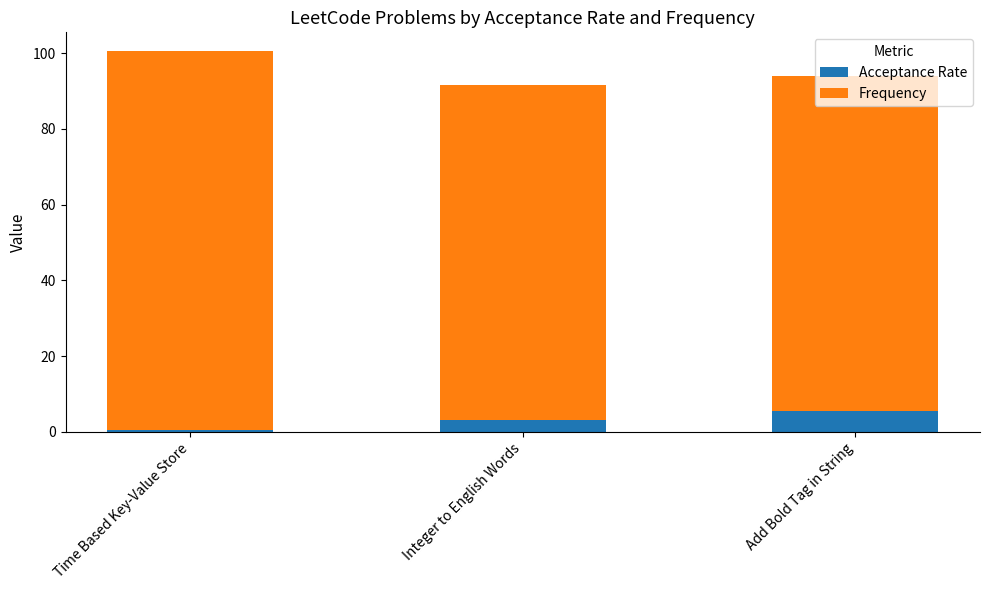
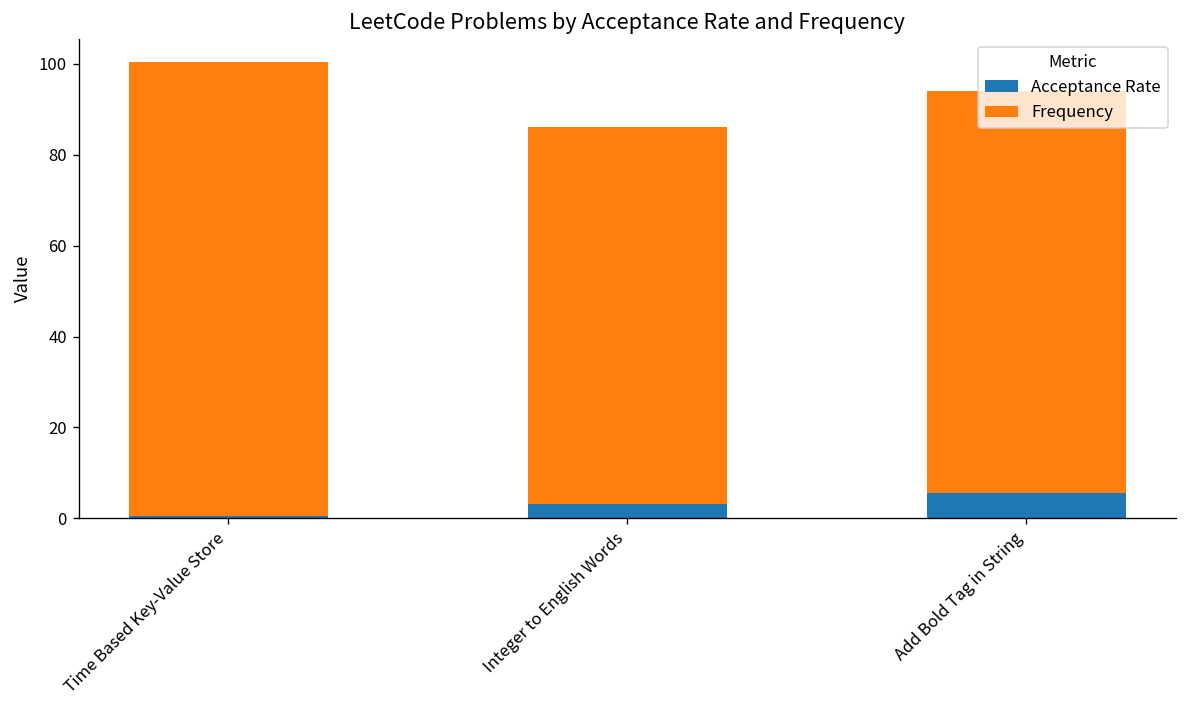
  {
    "Acceptance Rate": {
      "Integer to English Words": 3,
      "Add Bold Tag in String": 6
    },
    "Frequency": {
      "Time Based Key-Value Store": 100,
-     "Integer to English Words": 89
+     "Integer to English Words": 83
    }
  }
